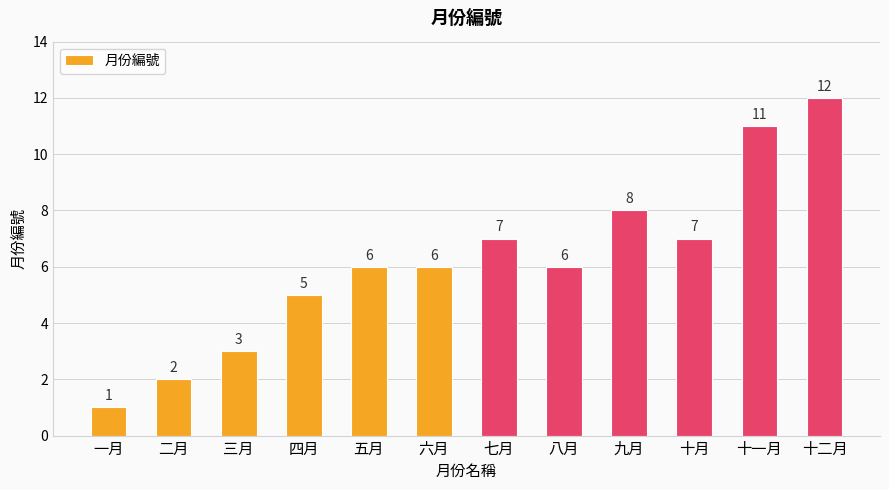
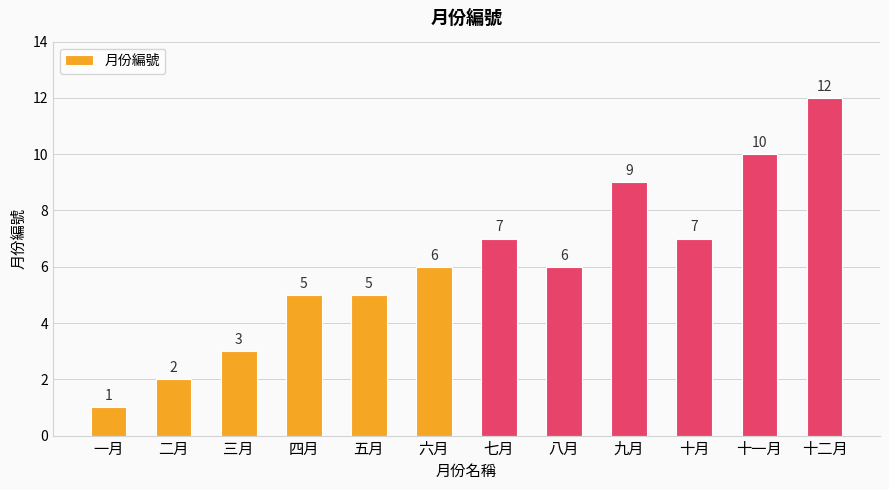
  {
    "一月": 1,
    "二月": 2,
    "三月": 3,
    "四月": 5,
-   "五月": 6,
+   "五月": 5,
    "六月": 6,
    "七月": 7,
    "八月": 6,
-   "九月": 8,
+   "九月": 9,
    "十月": 7,
-   "十一月": 11,
+   "十一月": 10,
    "十二月": 12
  }
